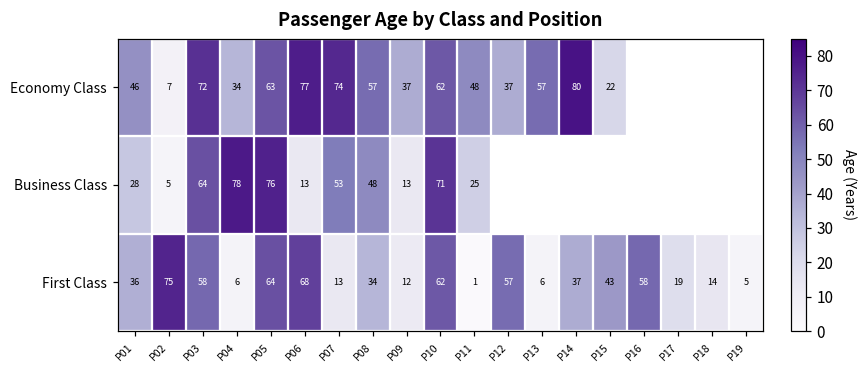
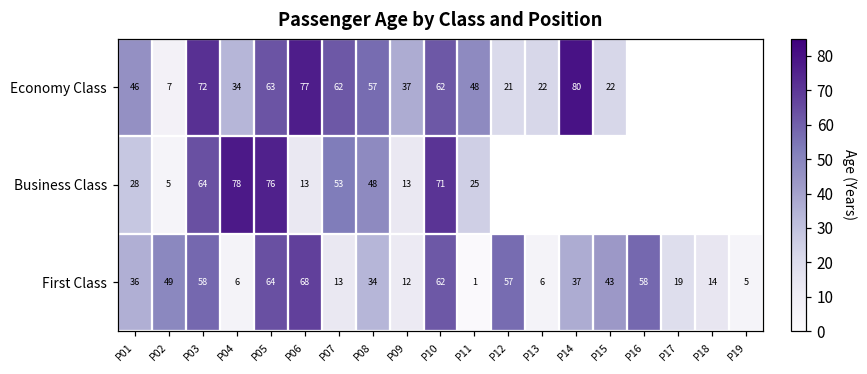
  {
    "Economy Class": {
      "P01": 46,
      "P02": 7,
      "P03": 72,
      "P04": 34,
      "P05": 63,
      "P06": 77,
-     "P07": 74,
+     "P07": 62,
      "P08": 57,
      "P09": 37,
      "P10": 62,
      "P11": 48,
-     "P12": 37,
-     "P13": 57,
+     "P12": 21,
+     "P13": 22,
      "P14": 80,
      "P15": 22
    },
    "Business Class": {
      "P01": 28,
      "P02": 5,
      "P03": 64,
      "P04": 78,
      "P05": 76,
      "P06": 13,
      "P07": 53,
      "P08": 48,
      "P09": 13,
      "P10": 71,
      "P11": 25
    },
    "First Class": {
      "P01": 36,
-     "P02": 75,
+     "P02": 49,
      "P03": 58,
      "P04": 6,
      "P05": 64,
      "P06": 68,
      "P07": 13,
      "P08": 34,
      "P09": 12,
      "P10": 62,
      "P11": 1,
      "P12": 57,
      "P13": 6,
      "P14": 37,
      "P15": 43,
      "P16": 58,
      "P17": 19,
      "P18": 14,
      "P19": 5
    }
  }
